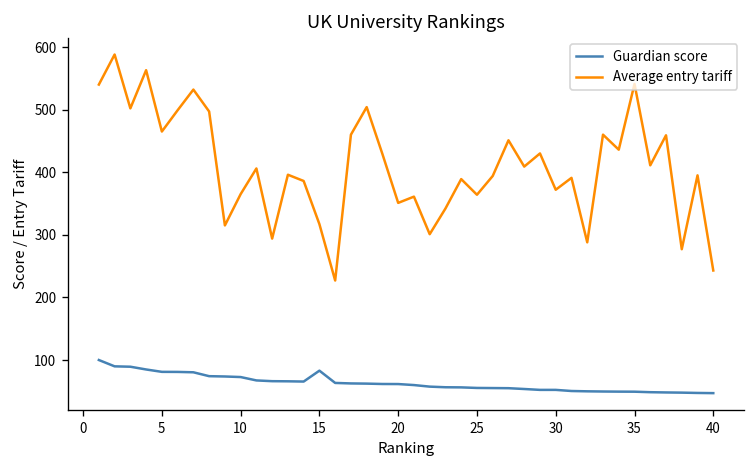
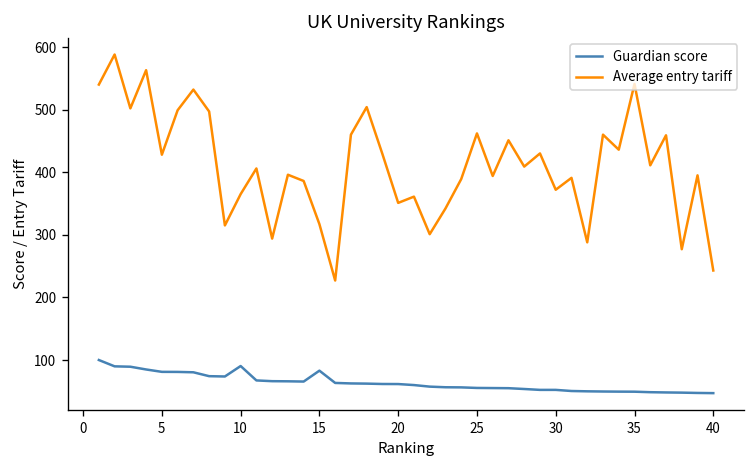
  {
    "Guardian score": {
      "5": 80,
-     "10": 70,
+     "10": 90,
      "15": 80,
      "20": 60,
      "25": 60,
      "30": 50,
      "35": 50,
      "40": 50
    },
    "Average entry tariff": {
-     "5": 470,
+     "5": 430,
      "10": 370,
      "15": 320,
      "20": 350,
-     "25": 360,
+     "25": 460,
      "30": 370,
      "40": 240
    }
  }
